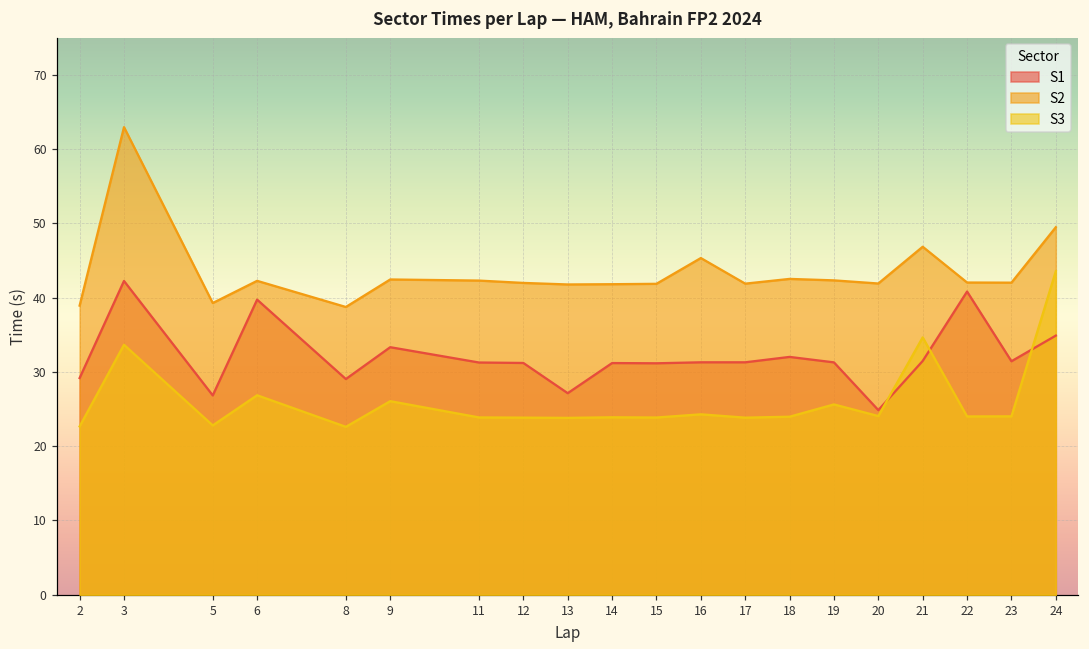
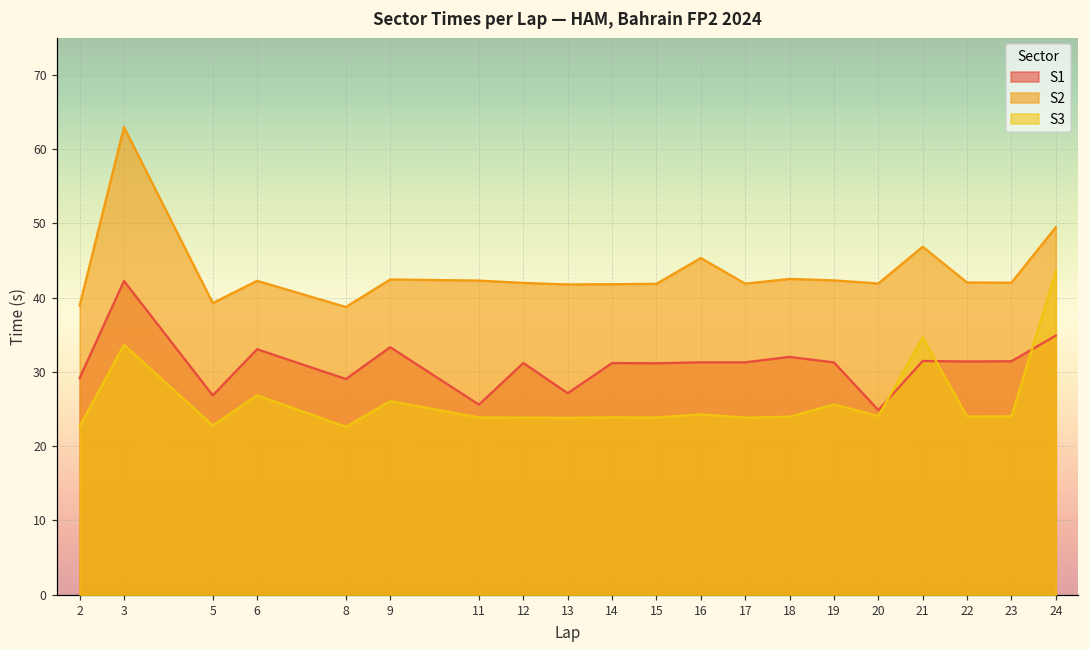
  {
    "S1": {
      "2": 29,
      "3": 42,
      "5": 27,
-     "6": 40,
+     "6": 33,
      "8": 29,
      "9": 33,
-     "11": 31,
+     "11": 26,
      "12": 31,
      "13": 27,
      "14": 31,
      "15": 31,
      "16": 31,
      "17": 31,
      "18": 32,
      "19": 31,
      "20": 25,
      "21": 31,
-     "22": 41,
+     "22": 31,
      "23": 31,
      "24": 35
    }
  }
